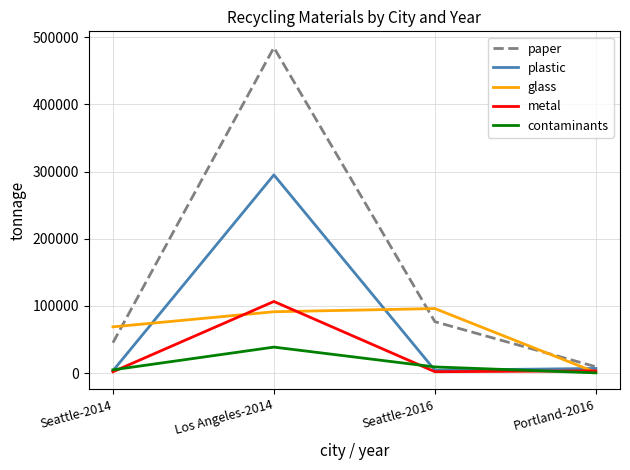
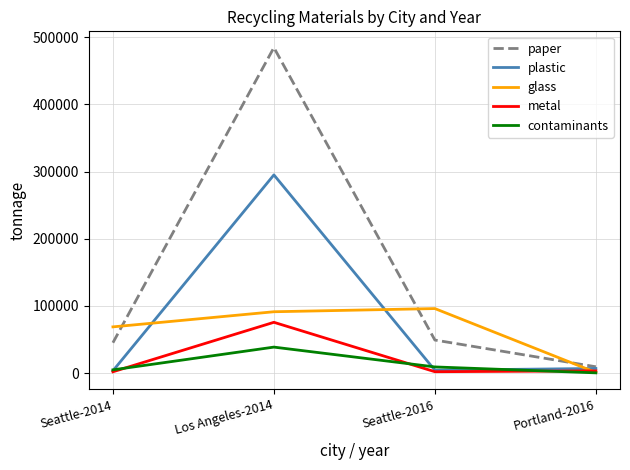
  {
    "paper": {
      "Seattle-2014": 50000,
      "Los Angeles-2014": 480000,
-     "Seattle-2016": 80000
+     "Seattle-2016": 50000
    },
    "plastic": {
      "Los Angeles-2014": 300000
    },
    "glass": {
      "Seattle-2014": 70000,
      "Los Angeles-2014": 90000,
      "Seattle-2016": 100000
    },
    "metal": {
-     "Los Angeles-2014": 110000
+     "Los Angeles-2014": 80000
    },
    "contaminants": {
      "Los Angeles-2014": 40000,
      "Seattle-2016": 10000
    }
  }
